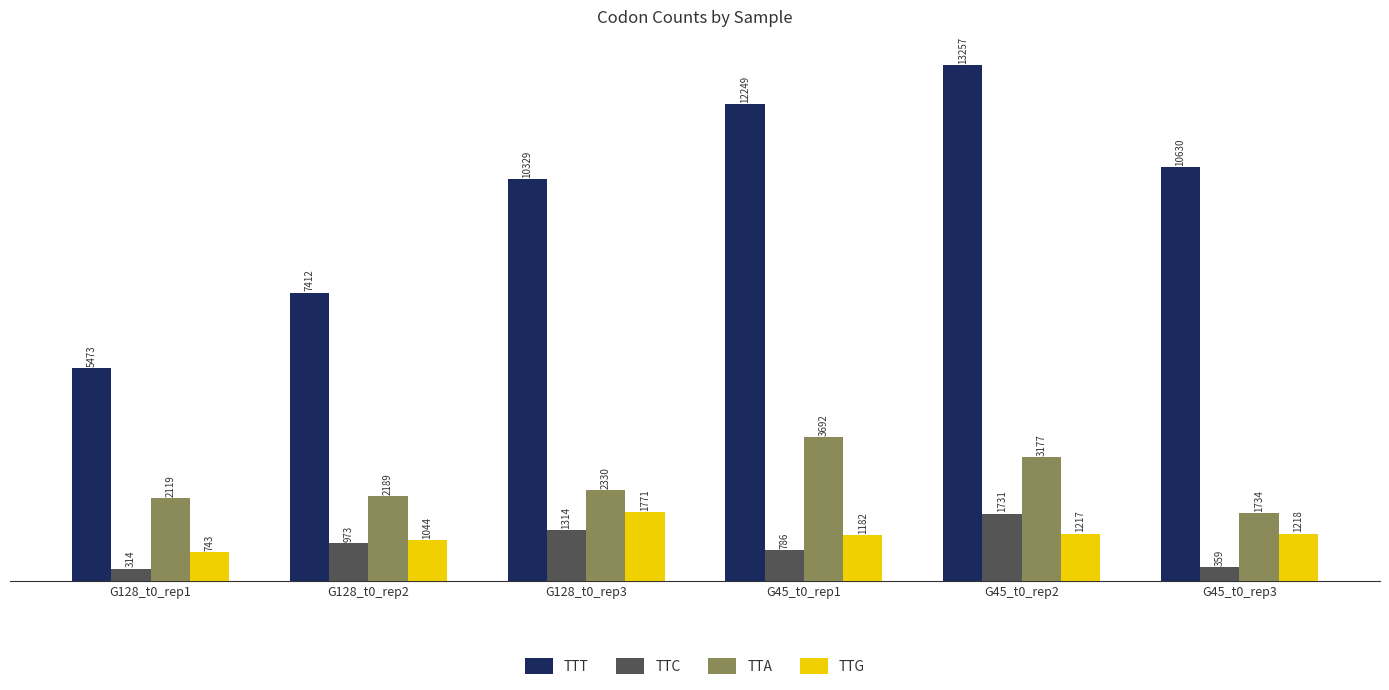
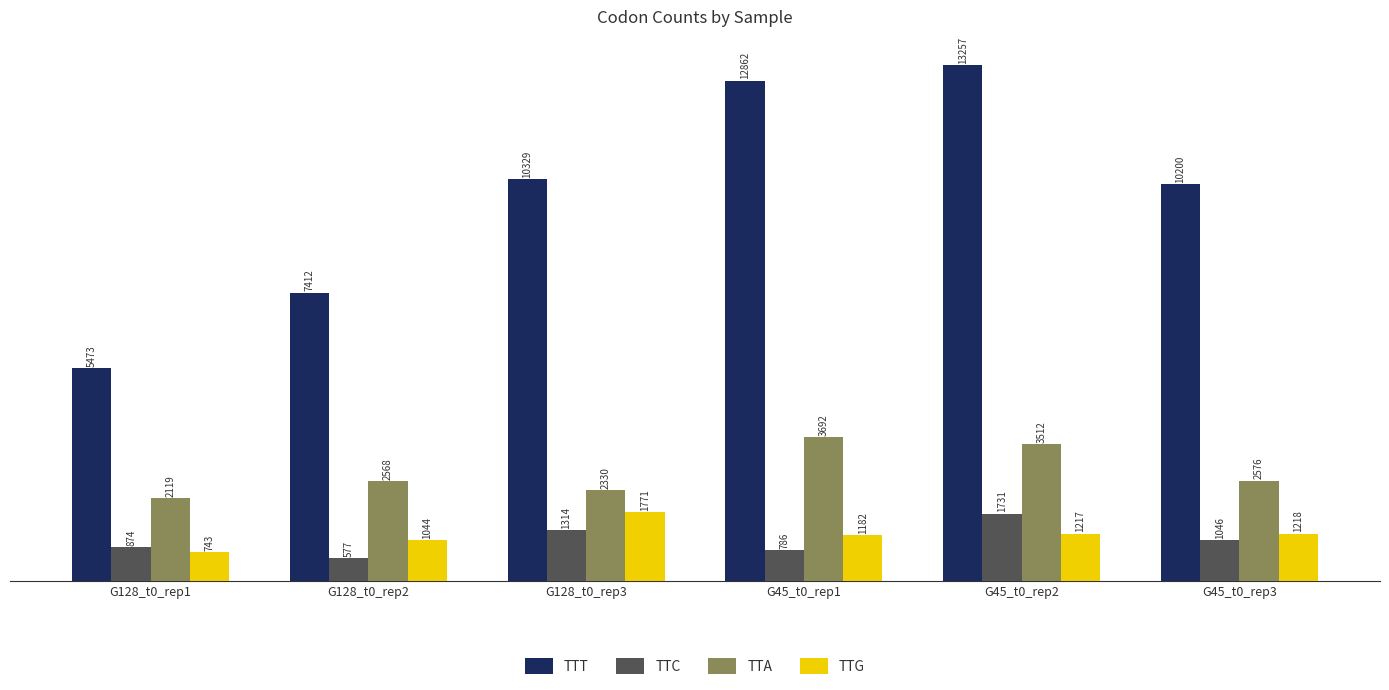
  {
    "TTT": {
      "G128_t0_rep1": 5473,
      "G128_t0_rep2": 7412,
      "G128_t0_rep3": 10329,
-     "G45_t0_rep1": 12249,
+     "G45_t0_rep1": 12862,
      "G45_t0_rep2": 13257,
-     "G45_t0_rep3": 10630
+     "G45_t0_rep3": 10200
    },
    "TTC": {
-     "G128_t0_rep1": 314,
-     "G128_t0_rep2": 973,
+     "G128_t0_rep1": 874,
+     "G128_t0_rep2": 577,
      "G128_t0_rep3": 1314,
      "G45_t0_rep1": 786,
      "G45_t0_rep2": 1731,
-     "G45_t0_rep3": 359
+     "G45_t0_rep3": 1046
    },
    "TTA": {
      "G128_t0_rep1": 2119,
-     "G128_t0_rep2": 2189,
+     "G128_t0_rep2": 2568,
      "G128_t0_rep3": 2330,
      "G45_t0_rep1": 3692,
-     "G45_t0_rep2": 3177,
-     "G45_t0_rep3": 1734
+     "G45_t0_rep2": 3512,
+     "G45_t0_rep3": 2576
    },
    "TTG": {
      "G128_t0_rep1": 743,
      "G128_t0_rep2": 1044,
      "G128_t0_rep3": 1771,
      "G45_t0_rep1": 1182,
      "G45_t0_rep2": 1217,
      "G45_t0_rep3": 1218
    }
  }
